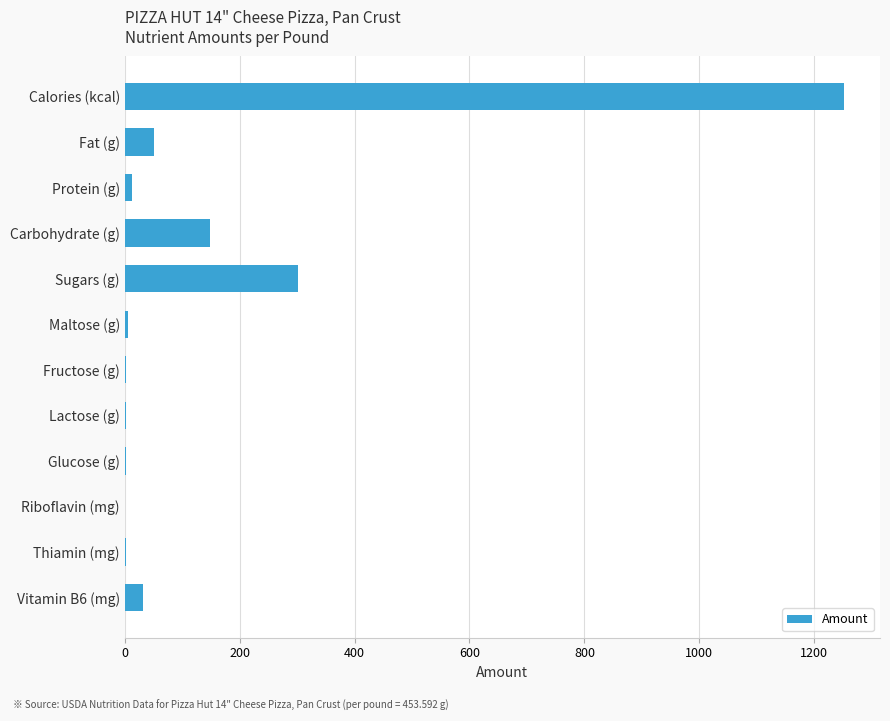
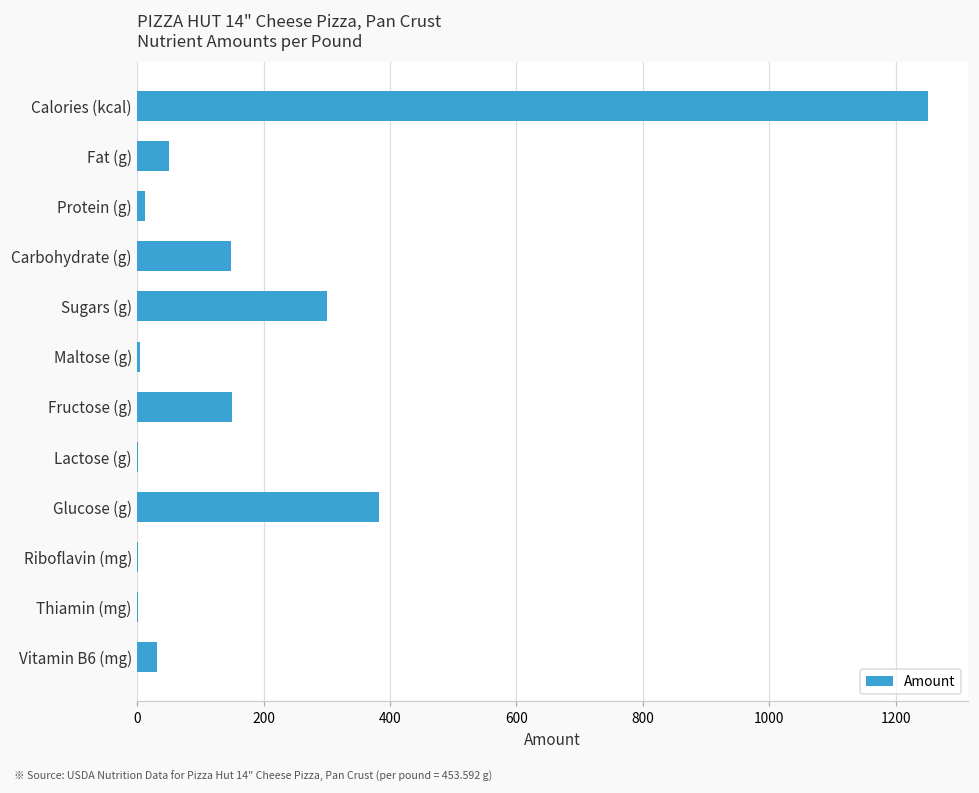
  {
    "Calories (kcal)": 1250,
    "Fat (g)": 50,
    "Protein (g)": 10,
    "Carbohydrate (g)": 150,
    "Sugars (g)": 300,
    "Maltose (g)": 0,
-   "Fructose (g)": 0,
-   "Glucose (g)": 0,
+   "Fructose (g)": 150,
+   "Glucose (g)": 380,
    "Vitamin B6 (mg)": 30
  }
